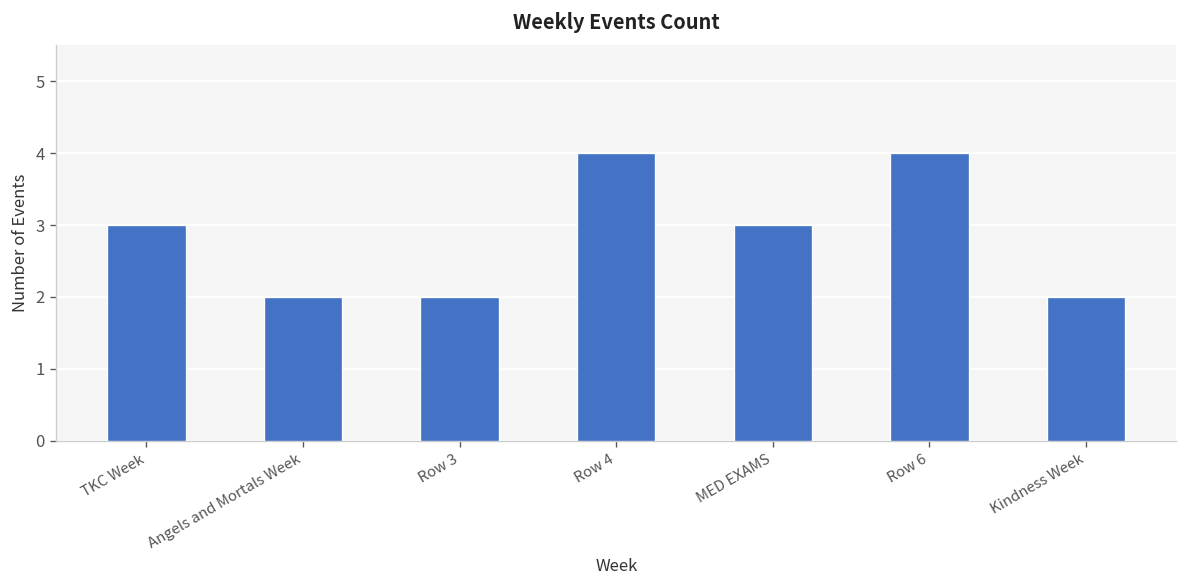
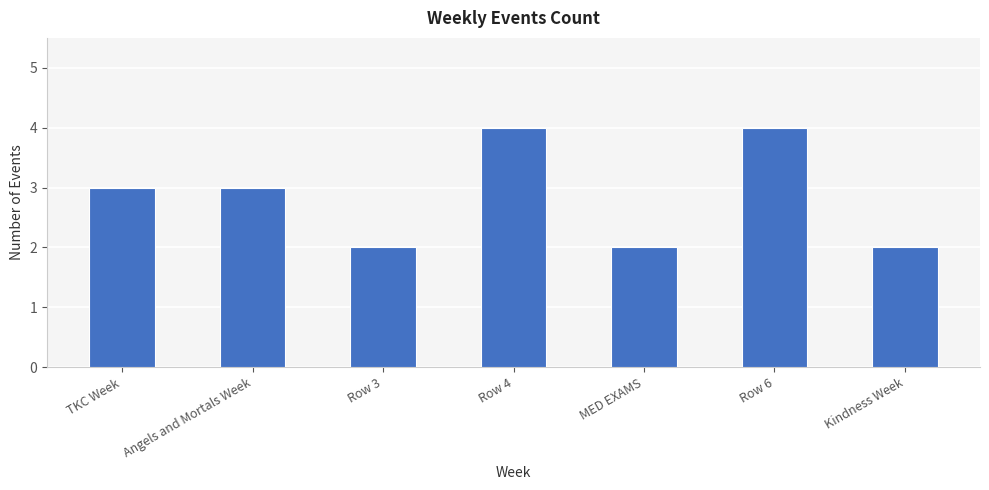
  {
    "TKC Week": 3,
-   "Angels and Mortals Week": 2,
+   "Angels and Mortals Week": 3,
    "Row 3": 2,
    "Row 4": 4,
-   "MED EXAMS": 3,
+   "MED EXAMS": 2,
    "Row 6": 4,
    "Kindness Week": 2
  }
